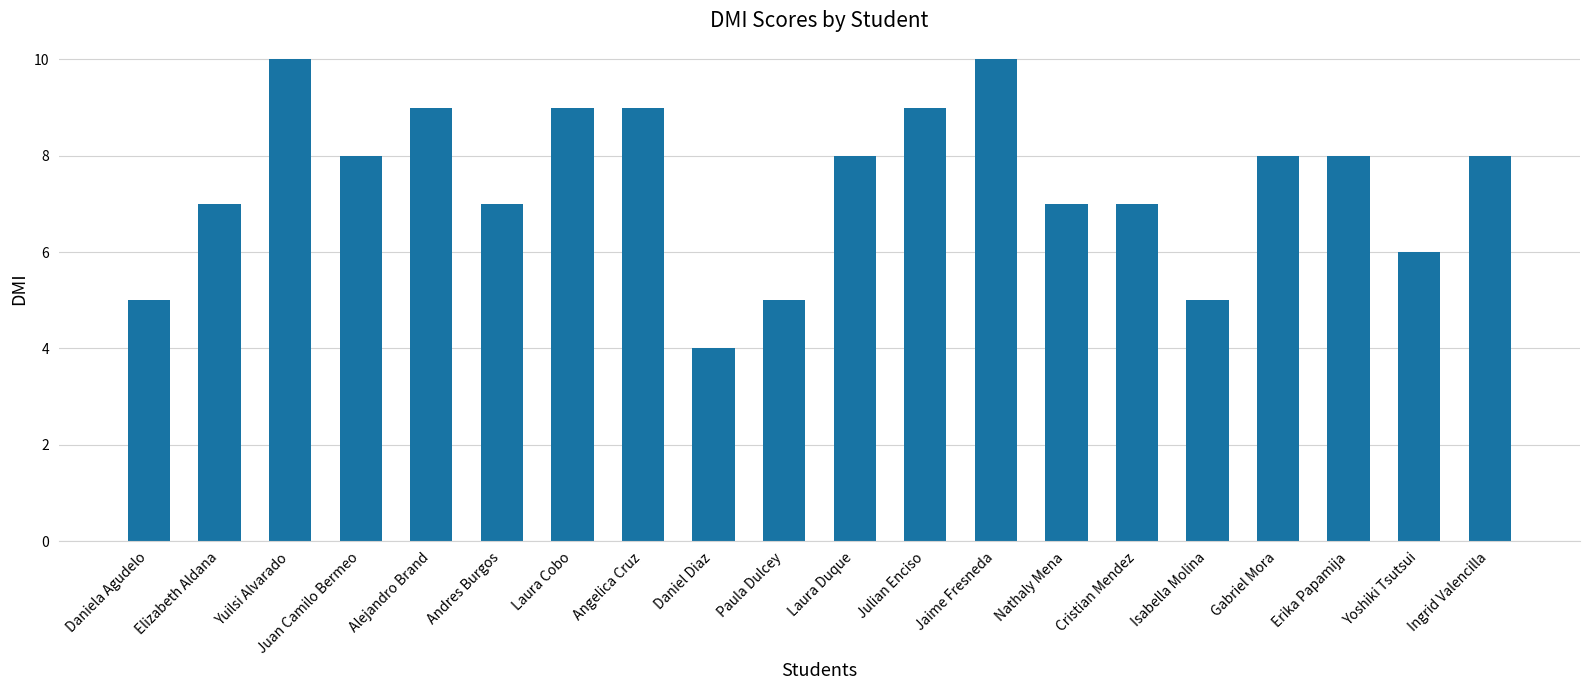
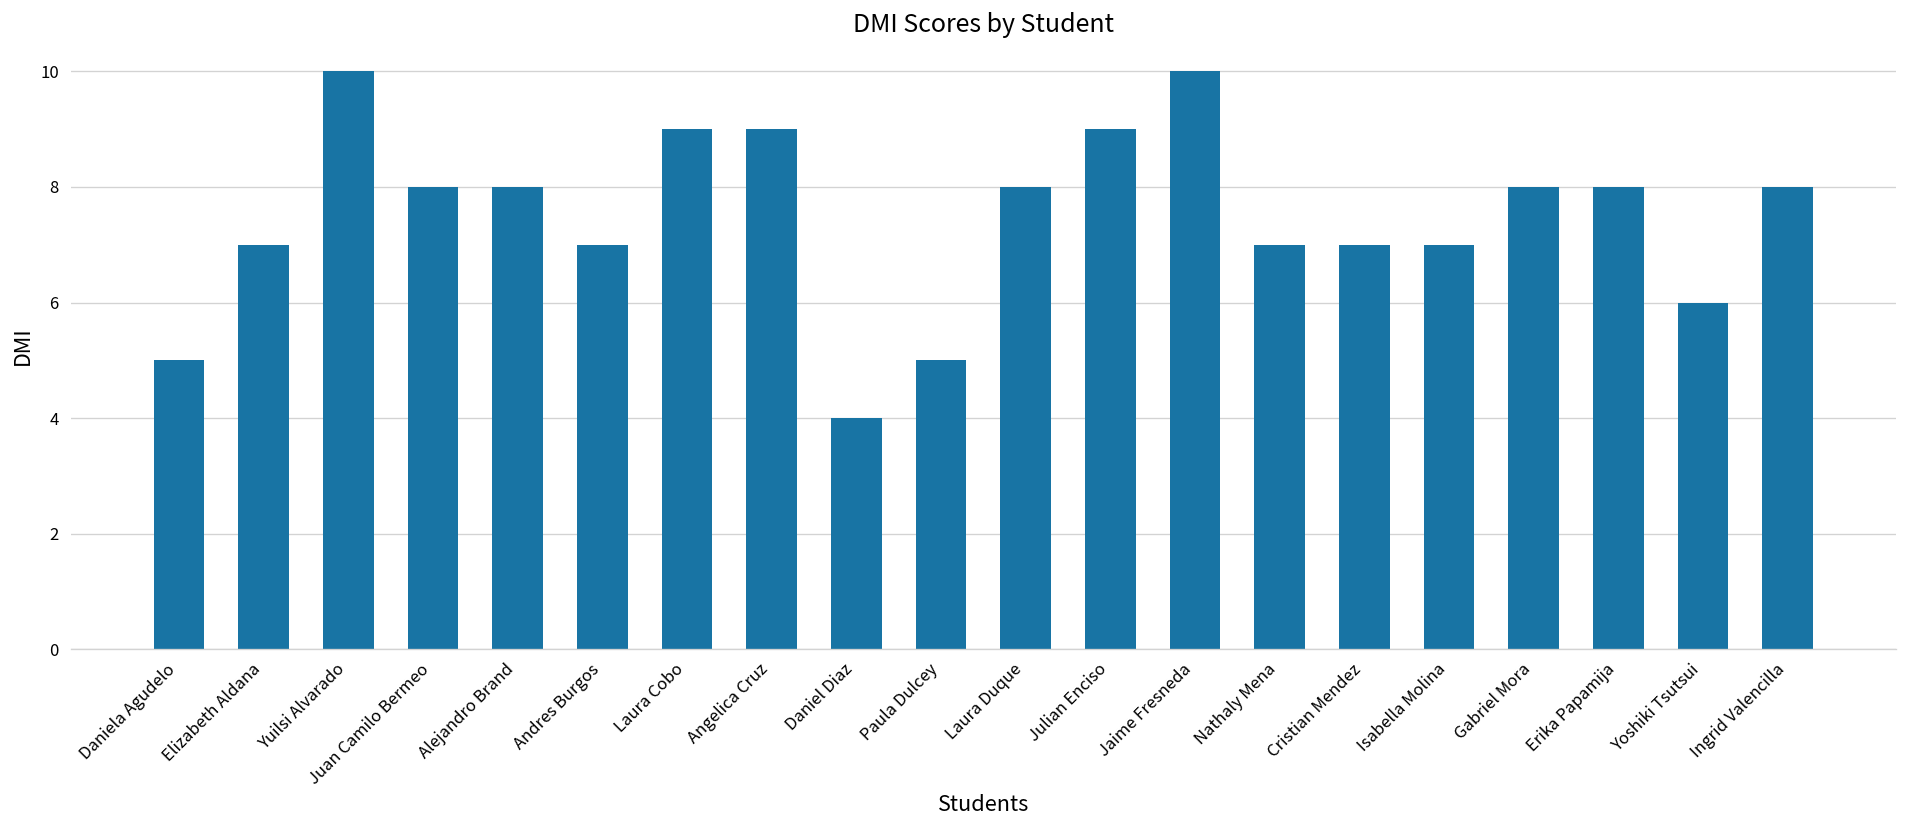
  {
    "Daniela Agudelo": 5,
    "Elizabeth Aldana": 7,
    "Yuilsi Alvarado": 10,
    "Juan Camilo Bermeo": 8,
-   "Alejandro Brand": 9,
+   "Alejandro Brand": 8,
    "Andres Burgos": 7,
    "Laura Cobo": 9,
    "Angelica Cruz": 9,
    "Daniel Diaz": 4,
    "Paula Dulcey": 5,
    "Laura Duque": 8,
    "Julian Enciso": 9,
    "Jaime Fresneda": 10,
    "Nathaly Mena": 7,
    "Cristian Mendez": 7,
-   "Isabella Molina": 5,
+   "Isabella Molina": 7,
    "Gabriel Mora": 8,
    "Erika Papamija": 8,
    "Yoshiki Tsutsui": 6,
    "Ingrid Valencilla": 8
  }
